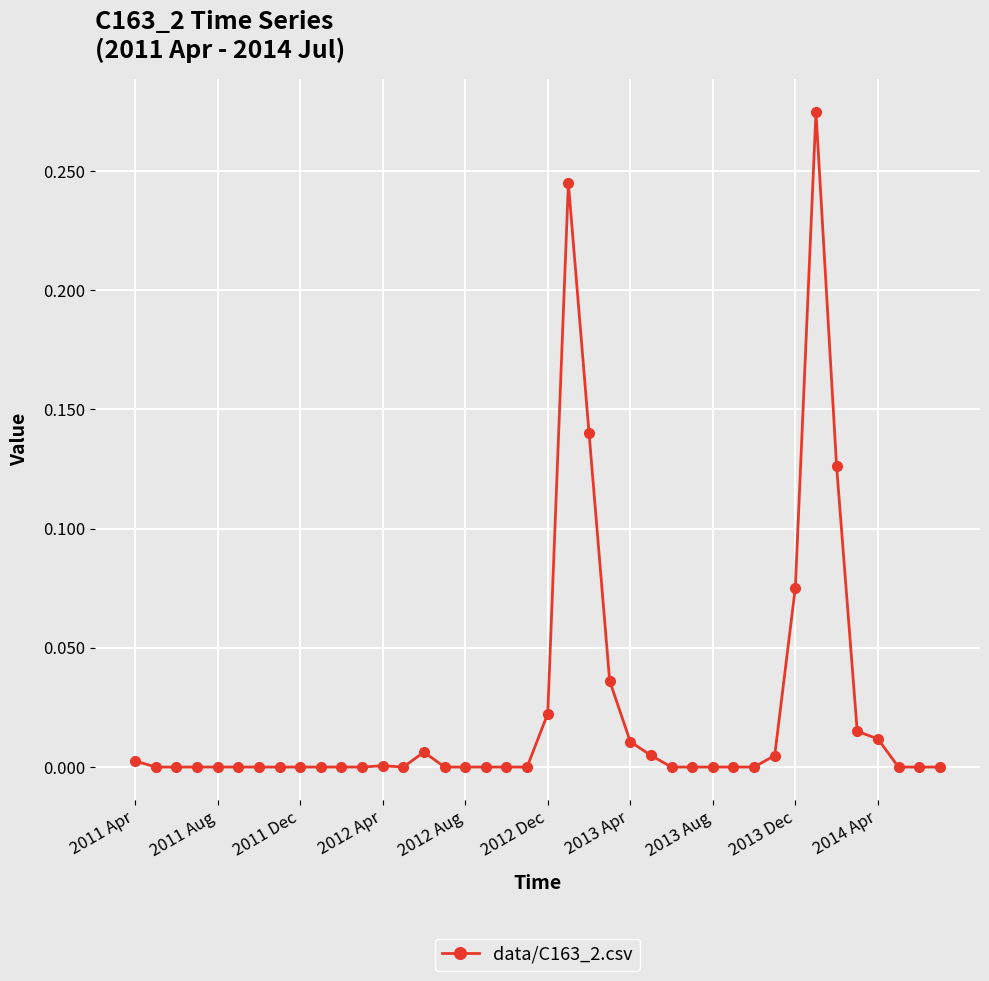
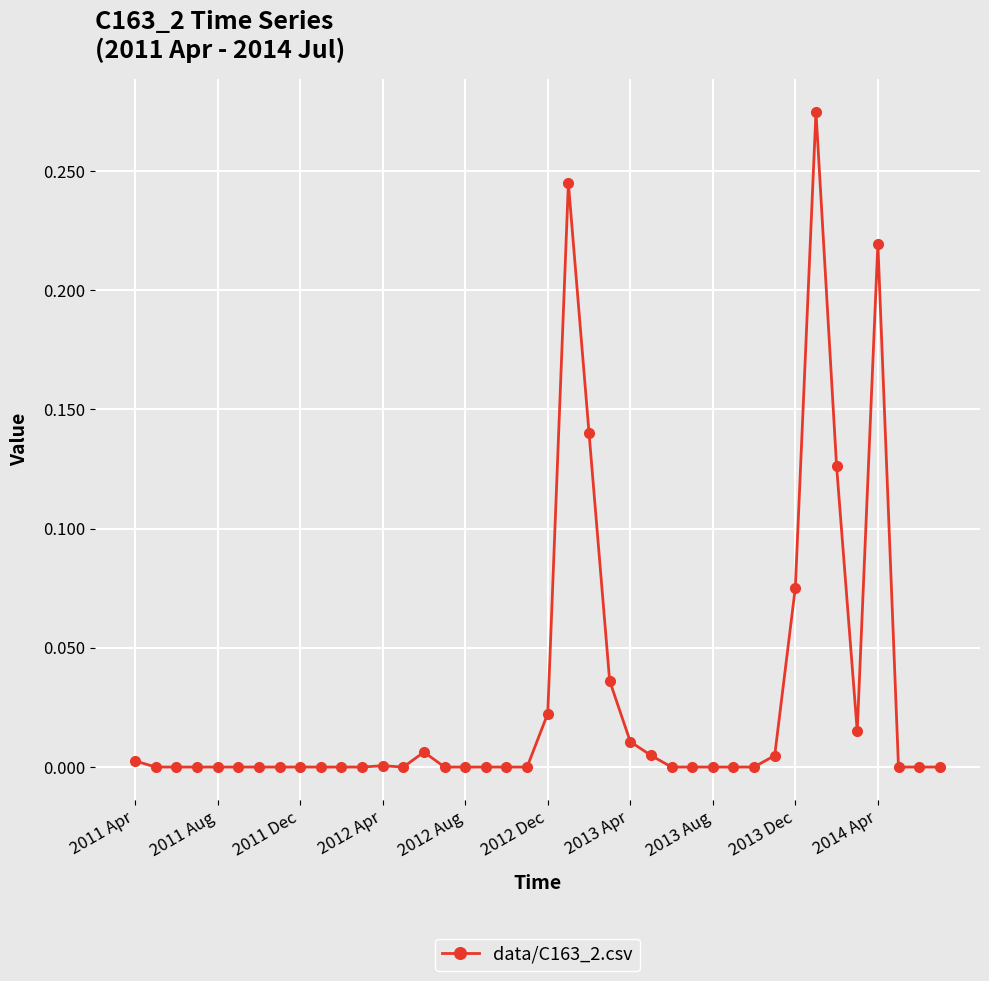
  {
    "2011 Apr": 0.003,
    "2011 Aug": 0.000,
    "2011 Dec": 0.000,
    "2012 Apr": 0.001,
    "2012 Aug": 0.000,
    "2012 Dec": 0.022,
    "2013 Apr": 0.011,
    "2013 Aug": 0.000,
    "2013 Dec": 0.075,
-   "2014 Apr": 0.012
+   "2014 Apr": 0.220
  }
